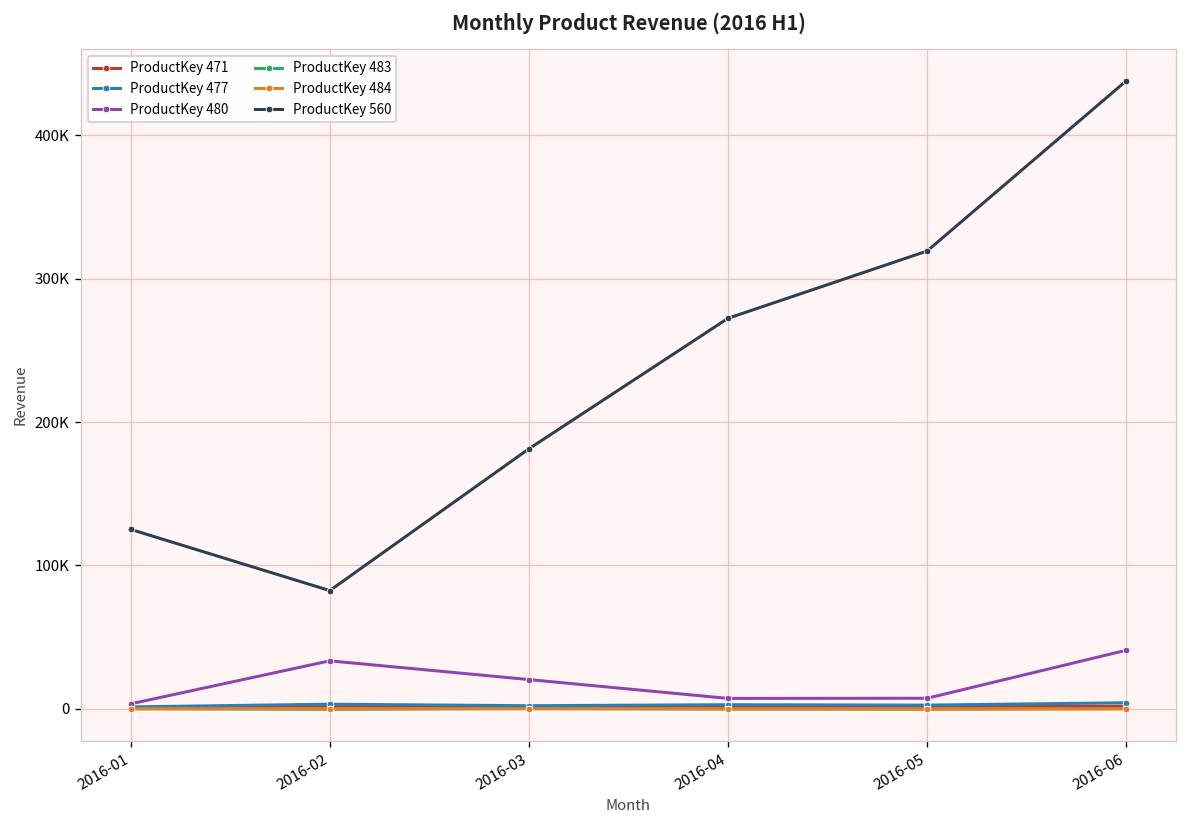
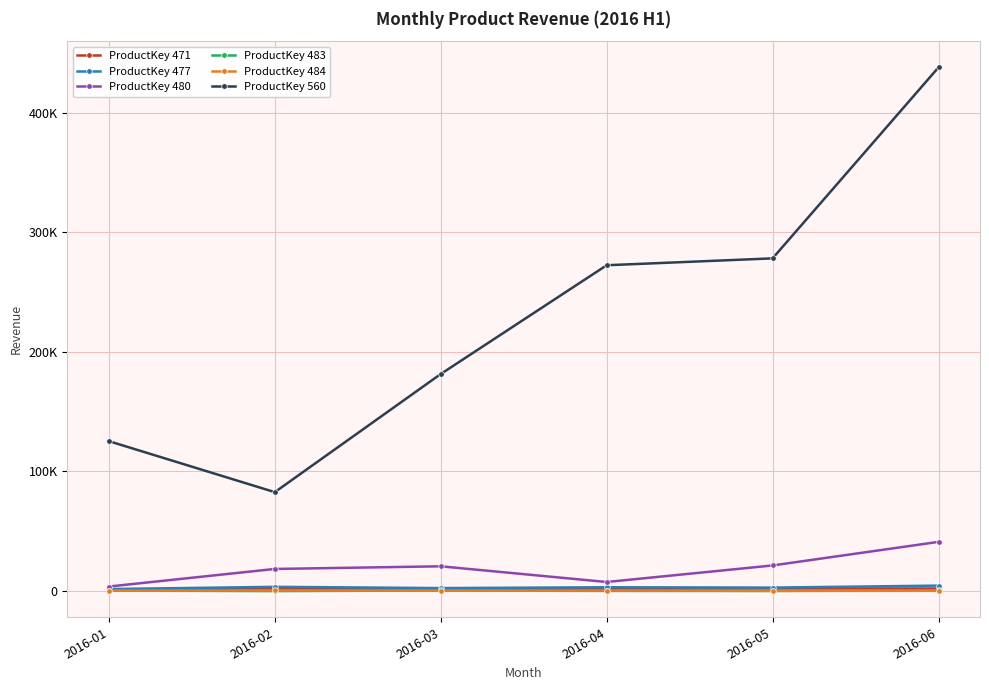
  {
    "ProductKey 477": {
      "2016-06": 4000
    },
    "ProductKey 480": {
      "2016-01": 3000,
-     "2016-02": 33000,
+     "2016-02": 18000,
      "2016-03": 20000,
      "2016-04": 7000,
-     "2016-05": 7000,
+     "2016-05": 21000,
      "2016-06": 41000
    },
    "ProductKey 560": {
      "2016-01": 125000,
      "2016-02": 82000,
      "2016-03": 181000,
      "2016-04": 272000,
-     "2016-05": 319000,
+     "2016-05": 278000,
      "2016-06": 438000
    }
  }
